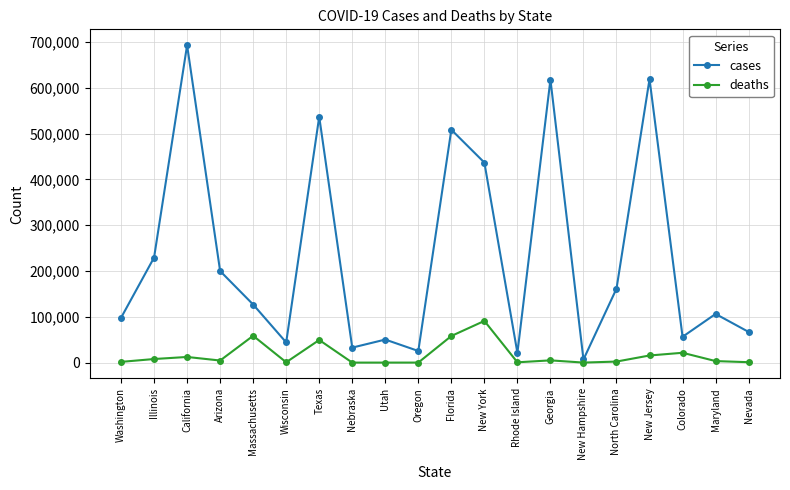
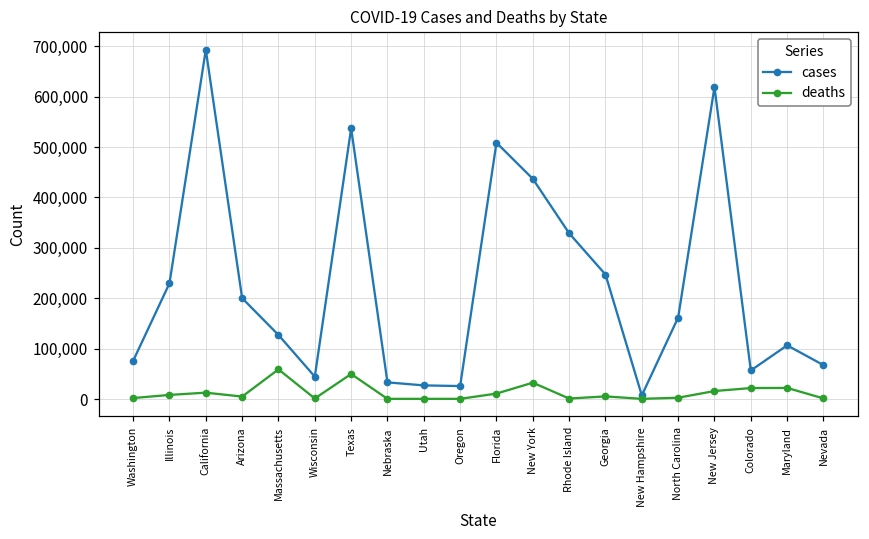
  {
    "cases": {
-     "Washington": "100,000",
+     "Washington": "80,000",
      "Illinois": "230,000",
      "California": "690,000",
      "Arizona": "200,000",
      "Massachusetts": "130,000",
      "Wisconsin": "40,000",
      "Texas": "540,000",
      "Nebraska": "30,000",
-     "Utah": "50,000",
+     "Utah": "30,000",
      "Oregon": "30,000",
      "Florida": "510,000",
      "New York": "440,000",
-     "Rhode Island": "20,000",
-     "Georgia": "620,000",
+     "Rhode Island": "330,000",
+     "Georgia": "250,000",
      "New Hampshire": "10,000",
      "North Carolina": "160,000",
      "New Jersey": "620,000",
      "Colorado": "60,000",
      "Maryland": "110,000",
      "Nevada": "70,000"
    },
    "deaths": {
      "Washington": "0",
      "Illinois": "10,000",
      "California": "10,000",
      "Arizona": "0",
      "Massachusetts": "60,000",
      "Wisconsin": "0",
      "Texas": "50,000",
      "Nebraska": "0",
      "Utah": "0",
      "Oregon": "0",
-     "Florida": "60,000",
-     "New York": "90,000",
+     "Florida": "10,000",
+     "New York": "30,000",
      "Rhode Island": "0",
      "Georgia": "10,000",
      "New Hampshire": "0",
      "North Carolina": "0",
      "New Jersey": "20,000",
      "Colorado": "20,000",
-     "Maryland": "0",
+     "Maryland": "20,000",
      "Nevada": "0"
    }
  }
